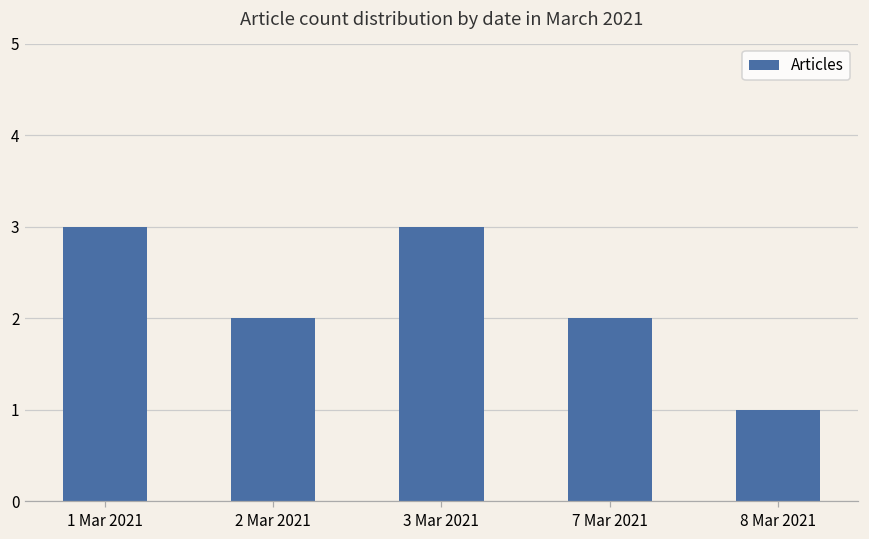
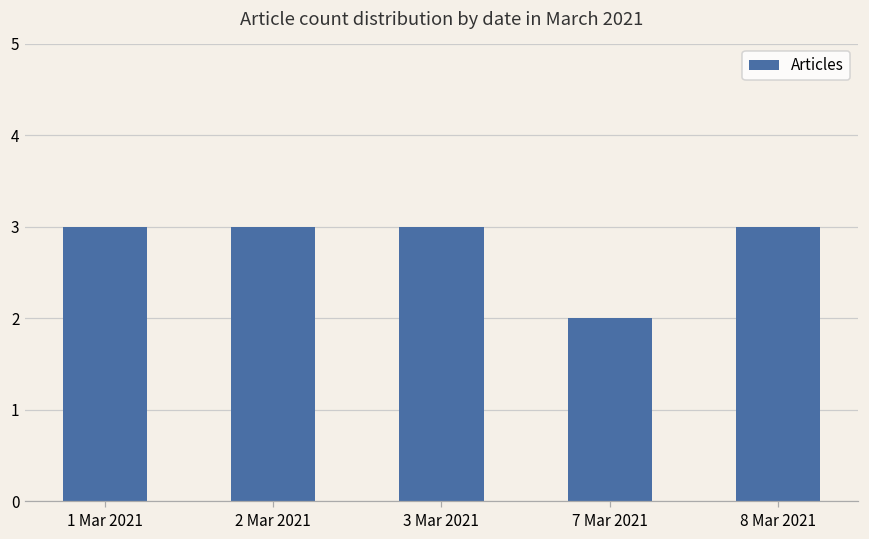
  {
    "1 Mar 2021": 3,
-   "2 Mar 2021": 2,
+   "2 Mar 2021": 3,
    "3 Mar 2021": 3,
    "7 Mar 2021": 2,
-   "8 Mar 2021": 1
+   "8 Mar 2021": 3
  }
